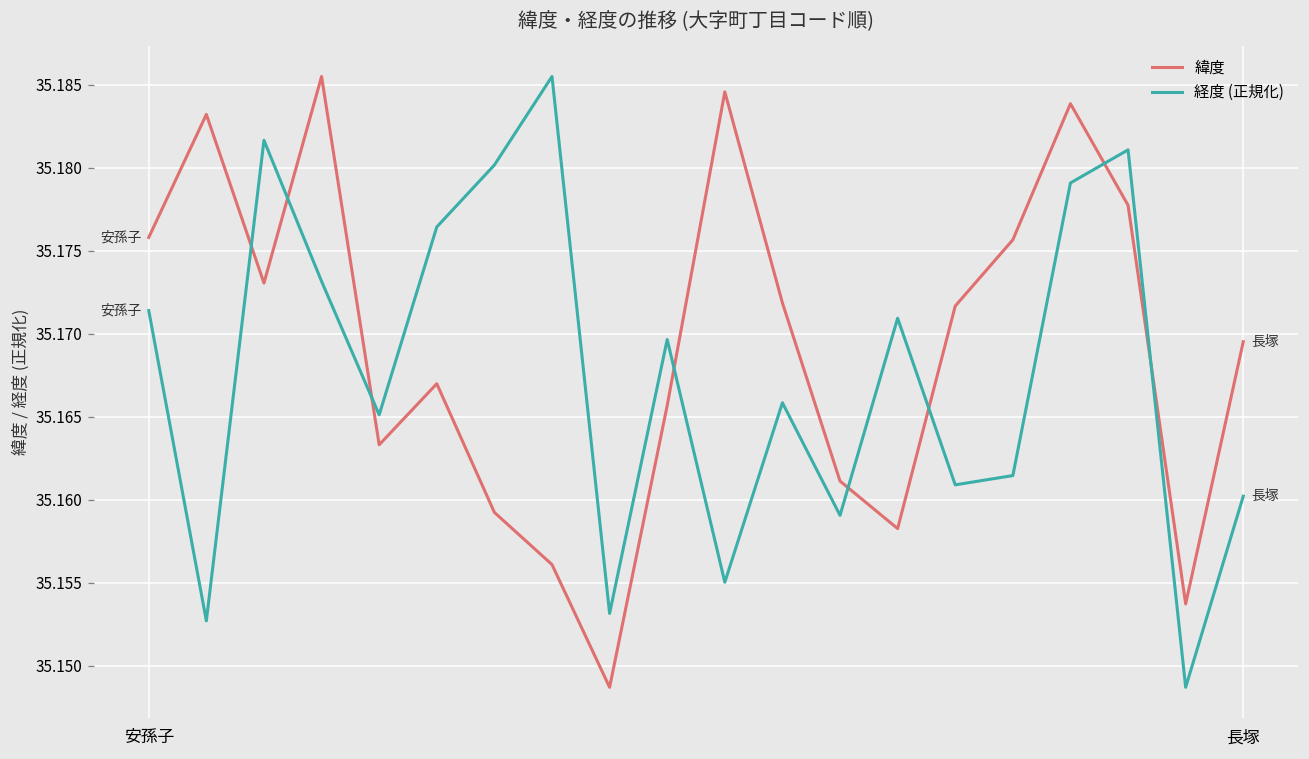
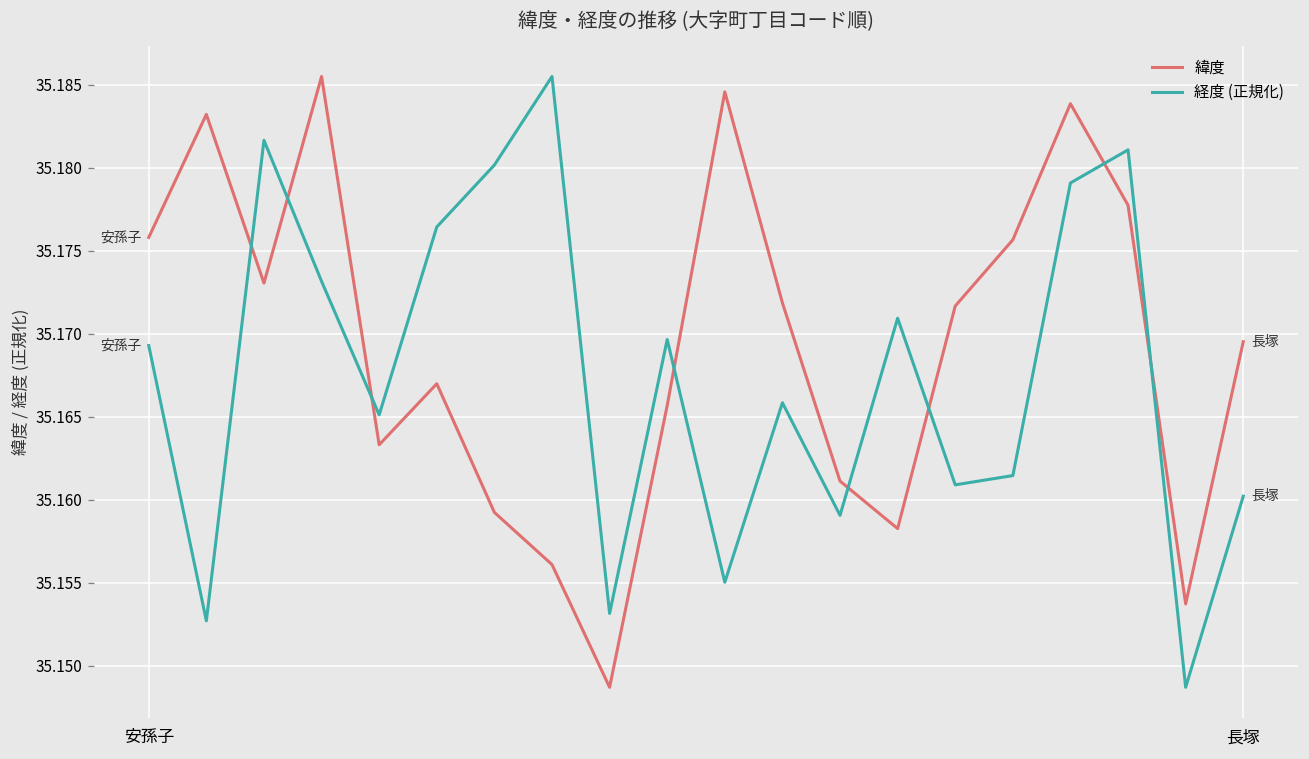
  {
    "緯度": {
      "安孫子": 35.1758,
      "長塚": 35.1695
    },
    "経度 (正規化)": {
-     "安孫子": 35.1714,
+     "安孫子": 35.1693,
      "長塚": 35.1602
    }
  }
